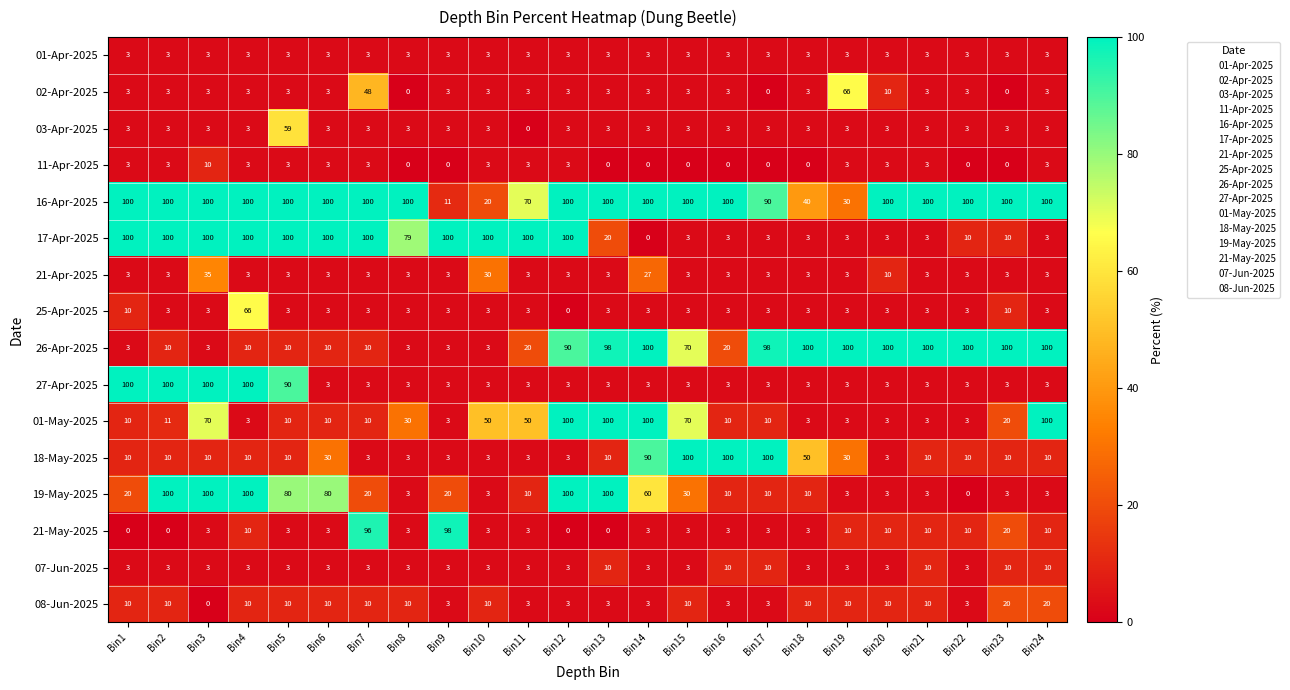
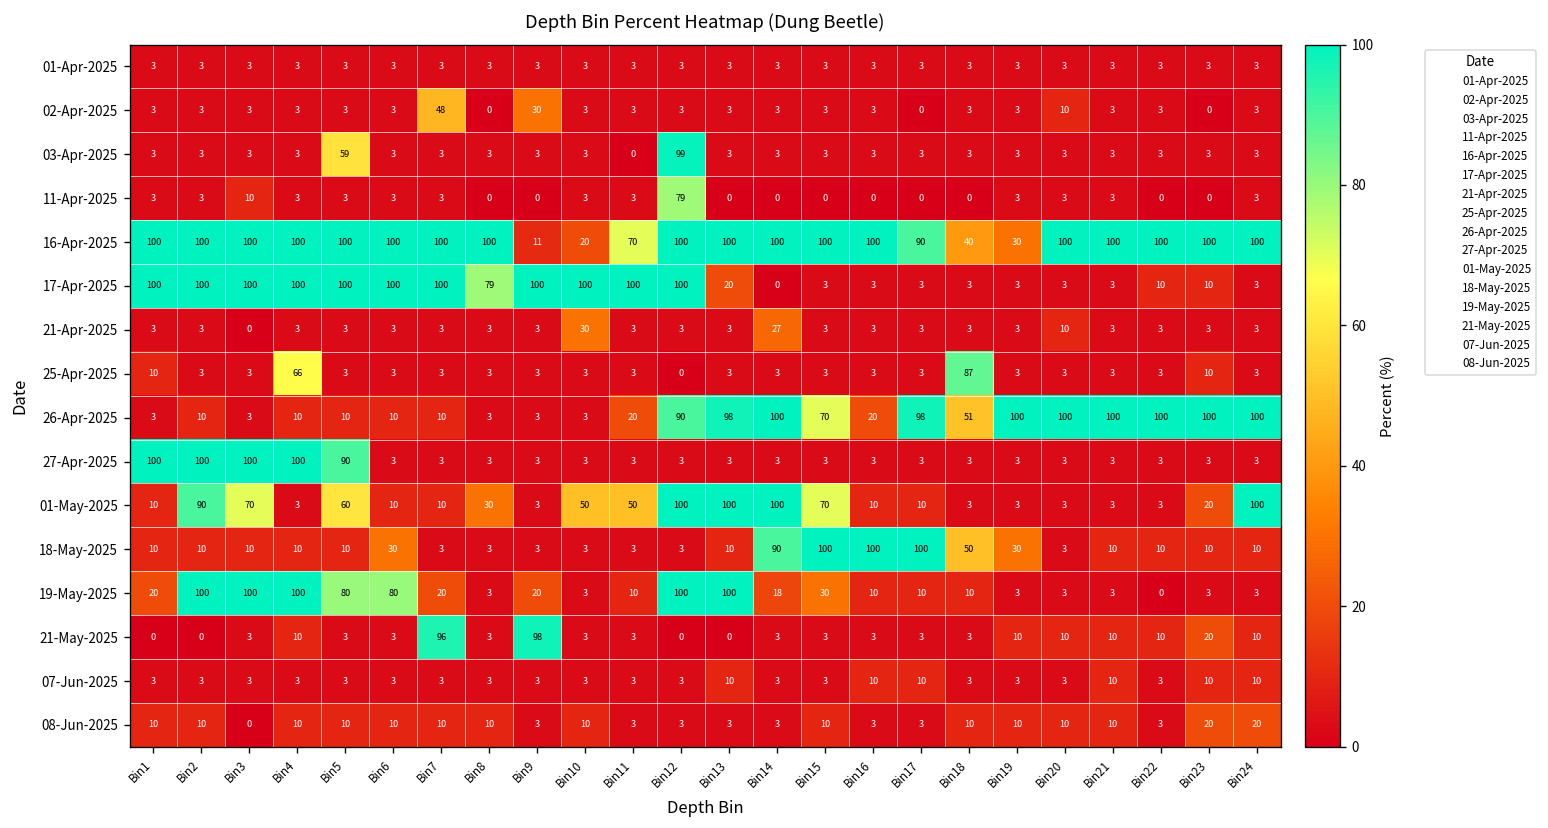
  {
    "02-Apr-2025": {
      "Bin1": 3,
      "Bin2": 3,
      "Bin3": 3,
      "Bin4": 3,
      "Bin5": 3,
      "Bin6": 3,
      "Bin7": 48,
      "Bin8": 0,
-     "Bin9": 3,
+     "Bin9": 30,
      "Bin10": 3,
      "Bin11": 3,
      "Bin12": 3,
      "Bin13": 3,
      "Bin14": 3,
      "Bin15": 3,
      "Bin16": 3,
      "Bin17": 0,
      "Bin18": 3,
-     "Bin19": 66,
+     "Bin19": 3,
      "Bin20": 10,
      "Bin21": 3,
      "Bin22": 3,
      "Bin23": 0,
      "Bin24": 3
    },
    "03-Apr-2025": {
      "Bin1": 3,
      "Bin2": 3,
      "Bin3": 3,
      "Bin4": 3,
      "Bin5": 59,
      "Bin6": 3,
      "Bin7": 3,
      "Bin8": 3,
      "Bin9": 3,
      "Bin10": 3,
      "Bin11": 0,
-     "Bin12": 3,
+     "Bin12": 99,
      "Bin13": 3,
      "Bin14": 3,
      "Bin15": 3,
      "Bin16": 3,
      "Bin17": 3,
      "Bin18": 3,
      "Bin19": 3,
      "Bin20": 3,
      "Bin21": 3,
      "Bin22": 3,
      "Bin23": 3,
      "Bin24": 3
    },
    "11-Apr-2025": {
      "Bin1": 3,
      "Bin2": 3,
      "Bin3": 10,
      "Bin4": 3,
      "Bin5": 3,
      "Bin6": 3,
      "Bin7": 3,
      "Bin8": 0,
      "Bin9": 0,
      "Bin10": 3,
      "Bin11": 3,
-     "Bin12": 3,
+     "Bin12": 79,
      "Bin13": 0,
      "Bin14": 0,
      "Bin15": 0,
      "Bin16": 0,
      "Bin17": 0,
      "Bin18": 0,
      "Bin19": 3,
      "Bin20": 3,
      "Bin21": 3,
      "Bin22": 0,
      "Bin23": 0,
      "Bin24": 3
    },
    "21-Apr-2025": {
      "Bin1": 3,
      "Bin2": 3,
-     "Bin3": 35,
+     "Bin3": 0,
      "Bin4": 3,
      "Bin5": 3,
      "Bin6": 3,
      "Bin7": 3,
      "Bin8": 3,
      "Bin9": 3,
      "Bin10": 30,
      "Bin11": 3,
      "Bin12": 3,
      "Bin13": 3,
      "Bin14": 27,
      "Bin15": 3,
      "Bin16": 3,
      "Bin17": 3,
      "Bin18": 3,
      "Bin19": 3,
      "Bin20": 10,
      "Bin21": 3,
      "Bin22": 3,
      "Bin23": 3,
      "Bin24": 3
    },
    "25-Apr-2025": {
      "Bin1": 10,
      "Bin2": 3,
      "Bin3": 3,
      "Bin4": 66,
      "Bin5": 3,
      "Bin6": 3,
      "Bin7": 3,
      "Bin8": 3,
      "Bin9": 3,
      "Bin10": 3,
      "Bin11": 3,
      "Bin12": 0,
      "Bin13": 3,
      "Bin14": 3,
      "Bin15": 3,
      "Bin16": 3,
      "Bin17": 3,
-     "Bin18": 3,
+     "Bin18": 87,
      "Bin19": 3,
      "Bin20": 3,
      "Bin21": 3,
      "Bin22": 3,
      "Bin23": 10,
      "Bin24": 3
    },
    "26-Apr-2025": {
      "Bin1": 3,
      "Bin2": 10,
      "Bin3": 3,
      "Bin4": 10,
      "Bin5": 10,
      "Bin6": 10,
      "Bin7": 10,
      "Bin8": 3,
      "Bin9": 3,
      "Bin10": 3,
      "Bin11": 20,
      "Bin12": 90,
      "Bin13": 98,
      "Bin14": 100,
      "Bin15": 70,
      "Bin16": 20,
      "Bin17": 98,
-     "Bin18": 100,
+     "Bin18": 51,
      "Bin19": 100,
      "Bin20": 100,
      "Bin21": 100,
      "Bin22": 100,
      "Bin23": 100,
      "Bin24": 100
    },
    "01-May-2025": {
      "Bin1": 10,
-     "Bin2": 11,
+     "Bin2": 90,
      "Bin3": 70,
      "Bin4": 3,
-     "Bin5": 10,
+     "Bin5": 60,
      "Bin6": 10,
      "Bin7": 10,
      "Bin8": 30,
      "Bin9": 3,
      "Bin10": 50,
      "Bin11": 50,
      "Bin12": 100,
      "Bin13": 100,
      "Bin14": 100,
      "Bin15": 70,
      "Bin16": 10,
      "Bin17": 10,
      "Bin18": 3,
      "Bin19": 3,
      "Bin20": 3,
      "Bin21": 3,
      "Bin22": 3,
      "Bin23": 20,
      "Bin24": 100
    },
    "19-May-2025": {
      "Bin1": 20,
      "Bin2": 100,
      "Bin3": 100,
      "Bin4": 100,
      "Bin5": 80,
      "Bin6": 80,
      "Bin7": 20,
      "Bin8": 3,
      "Bin9": 20,
      "Bin10": 3,
      "Bin11": 10,
      "Bin12": 100,
      "Bin13": 100,
-     "Bin14": 60,
+     "Bin14": 18,
      "Bin15": 30,
      "Bin16": 10,
      "Bin17": 10,
      "Bin18": 10,
      "Bin19": 3,
      "Bin20": 3,
      "Bin21": 3,
      "Bin22": 0,
      "Bin23": 3,
      "Bin24": 3
    }
  }
